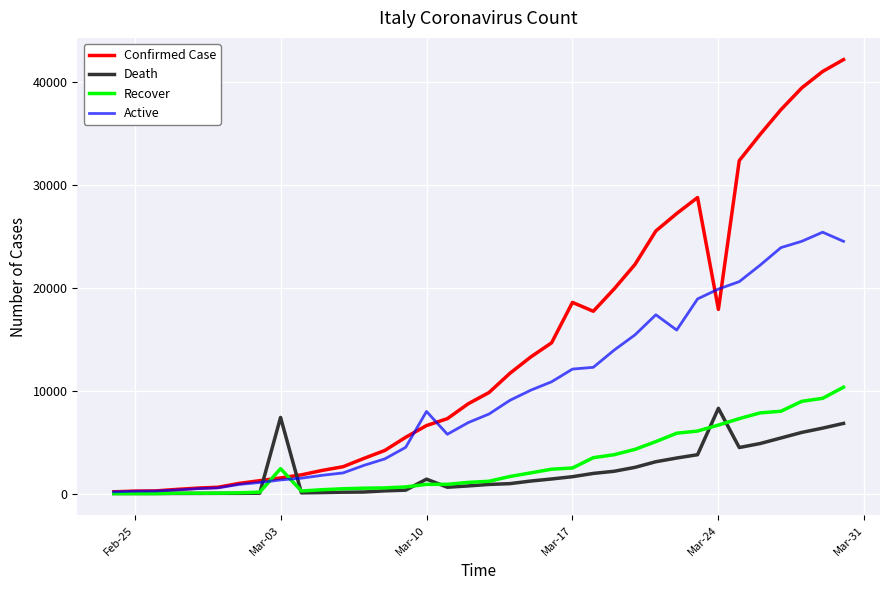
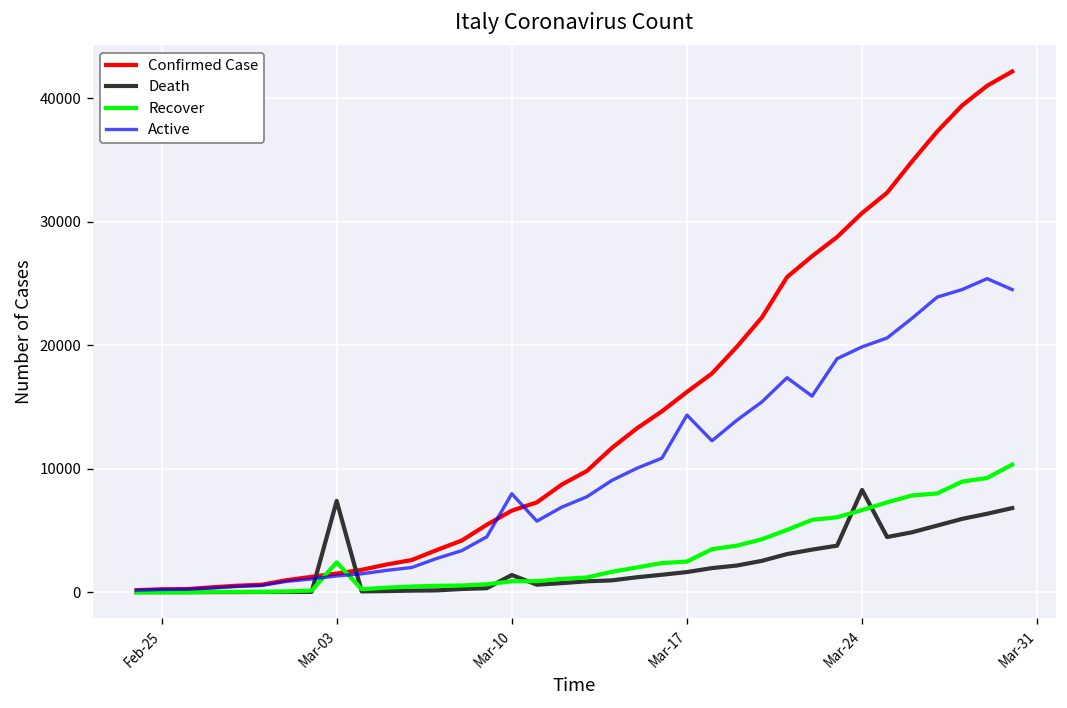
  {
    "Confirmed Case": {
      "Mar-10": 6600,
-     "Mar-17": 18600,
-     "Mar-24": 17900
+     "Mar-17": 16200,
+     "Mar-24": 30700
    },
    "Death": {
      "Mar-03": 7400,
      "Mar-10": 1400,
      "Mar-17": 1600,
      "Mar-24": 8300
    },
    "Recover": {
      "Mar-03": 2400,
      "Mar-10": 900,
      "Mar-17": 2500,
      "Mar-24": 6700
    },
    "Active": {
      "Mar-10": 8000,
-     "Mar-17": 12100,
+     "Mar-17": 14300,
      "Mar-24": 19900
    }
  }
